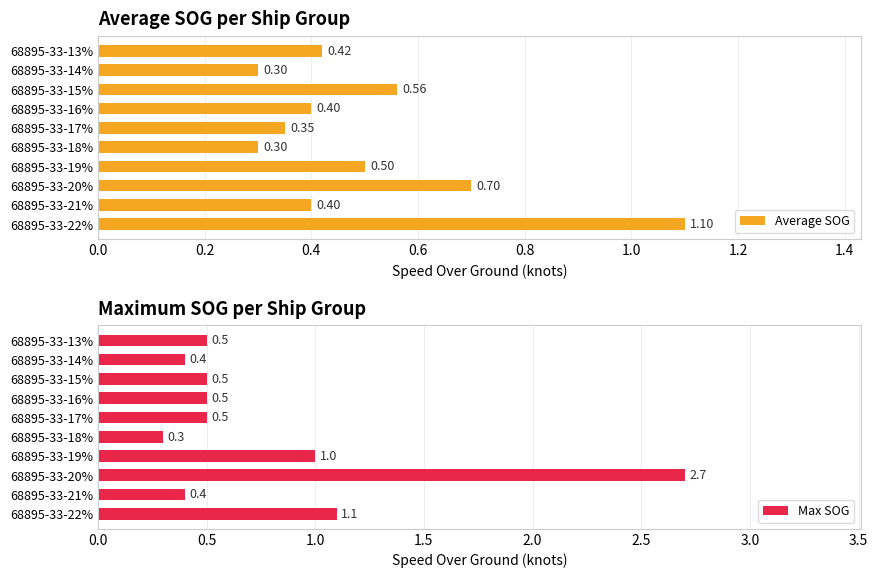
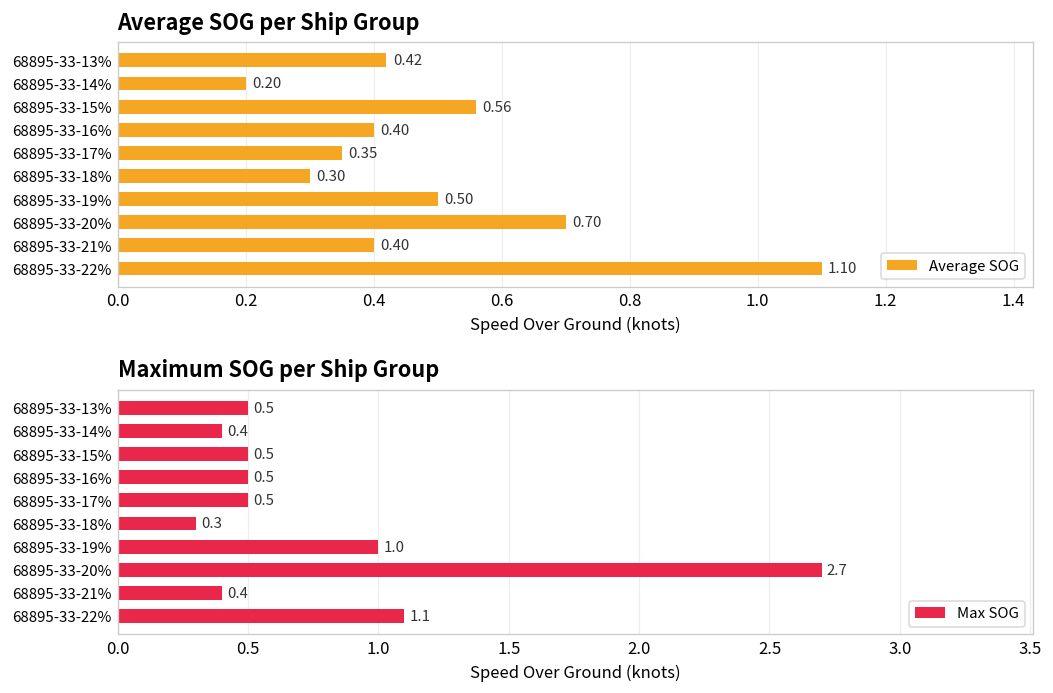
  {
    "Average SOG per Ship Group": {
      "68895-33-13%": 0.42,
-     "68895-33-14%": 0.30,
+     "68895-33-14%": 0.20,
      "68895-33-15%": 0.56,
      "68895-33-16%": 0.40,
      "68895-33-17%": 0.35,
      "68895-33-18%": 0.30,
      "68895-33-19%": 0.50,
      "68895-33-20%": 0.70,
      "68895-33-21%": 0.40,
      "68895-33-22%": 1.10
    },
    "Maximum SOG per Ship Group": {
      "68895-33-13%": 0.5,
      "68895-33-14%": 0.4,
      "68895-33-15%": 0.5,
      "68895-33-16%": 0.5,
      "68895-33-17%": 0.5,
      "68895-33-18%": 0.3,
      "68895-33-19%": 1.0,
      "68895-33-20%": 2.7,
      "68895-33-21%": 0.4,
      "68895-33-22%": 1.1
    }
  }
